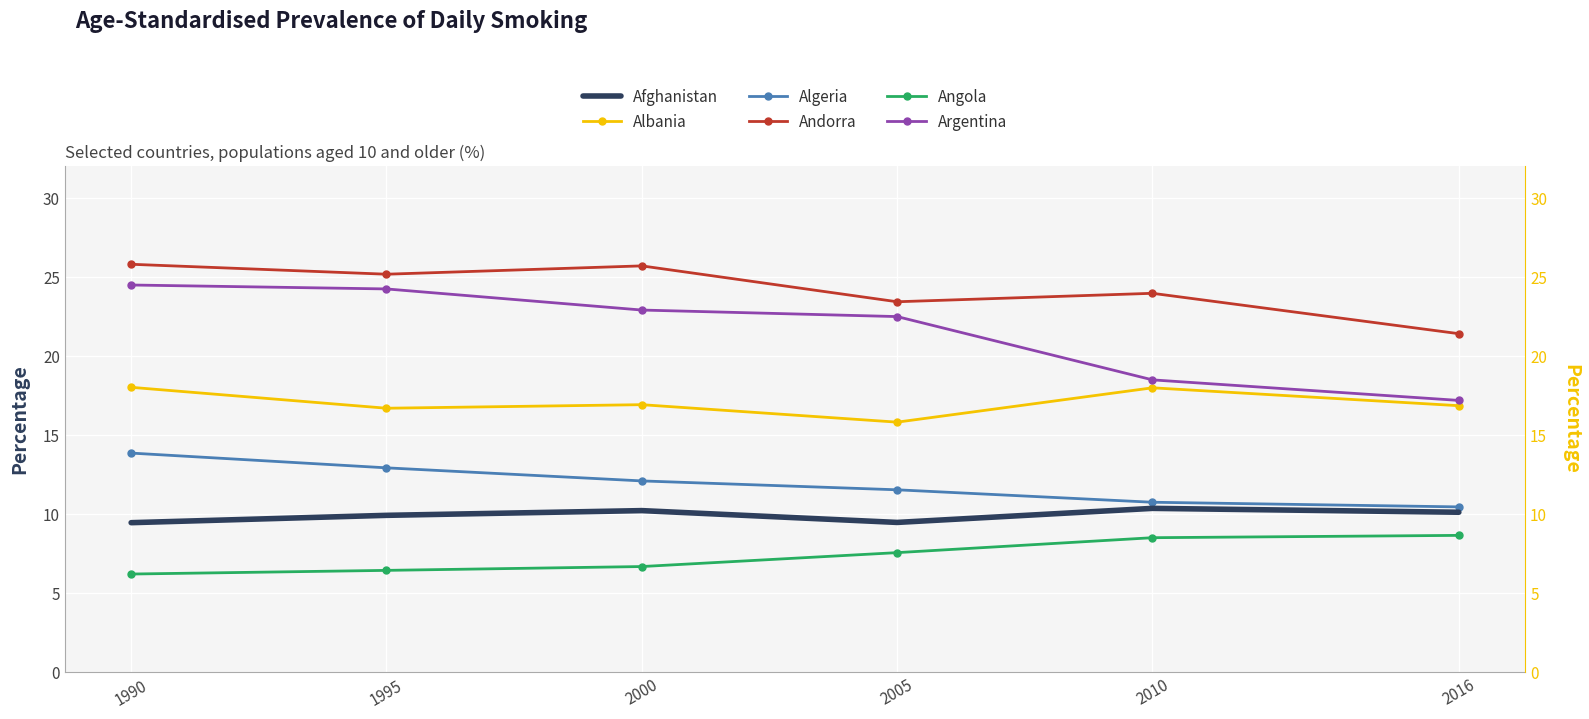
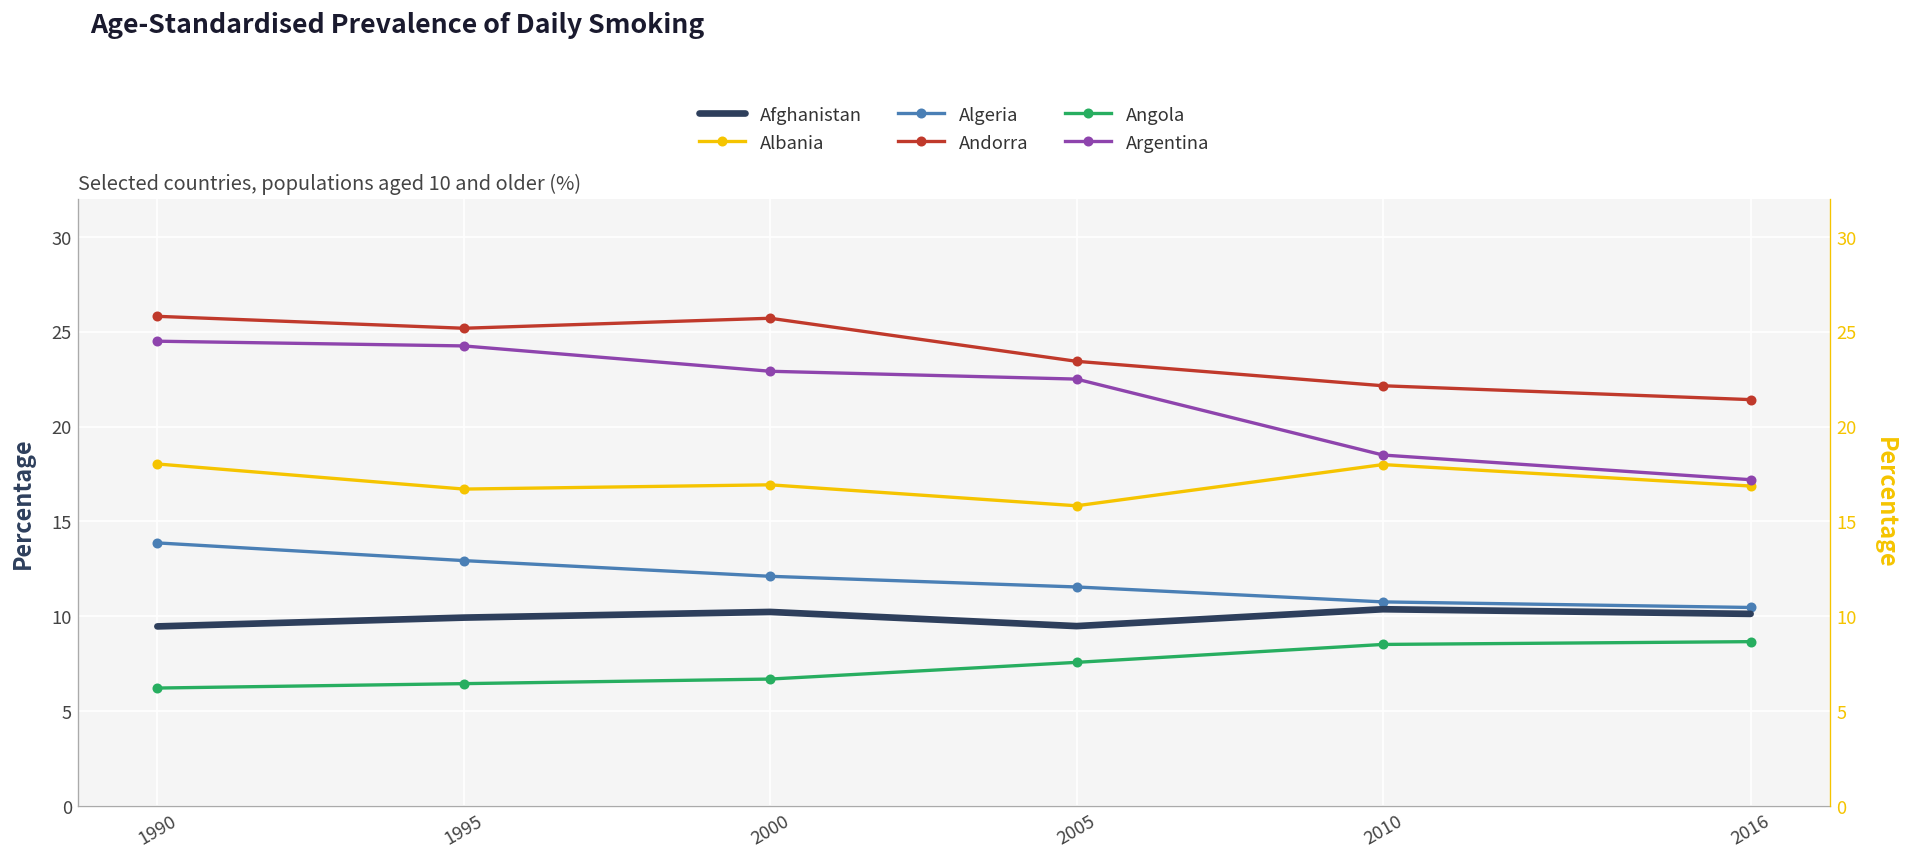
  {
    "Afghanistan": {
      "1990": 9.5,
      "1995": 9.9,
      "2000": 10.2,
      "2005": 9.5,
      "2010": 10.4,
      "2016": 10.1
    },
    "Albania": {
      "1990": 18.0,
      "1995": 16.7,
      "2000": 16.9,
      "2005": 15.8,
      "2010": 18.0,
      "2016": 16.9
    },
    "Algeria": {
      "1990": 13.9,
      "1995": 12.9,
      "2000": 12.1,
      "2005": 11.5,
      "2010": 10.8,
      "2016": 10.5
    },
    "Andorra": {
      "1990": 25.8,
      "1995": 25.2,
      "2000": 25.7,
      "2005": 23.4,
-     "2010": 24.0,
+     "2010": 22.2,
      "2016": 21.4
    },
    "Angola": {
      "1990": 6.2,
      "1995": 6.5,
      "2000": 6.7,
      "2005": 7.6,
      "2010": 8.5,
      "2016": 8.7
    },
    "Argentina": {
      "1990": 24.5,
      "1995": 24.3,
      "2000": 22.9,
      "2005": 22.5,
      "2010": 18.5,
      "2016": 17.2
    }
  }
